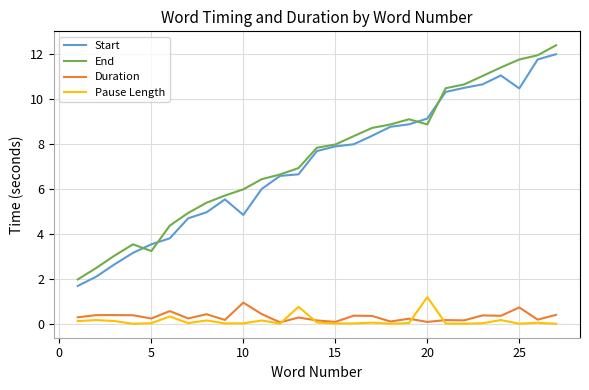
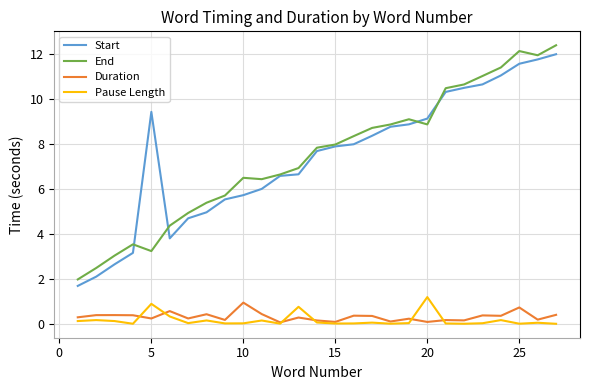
  {
    "Start": {
-     "5": 3.5,
-     "10": 4.9,
+     "5": 9.4,
+     "10": 5.7,
      "20": 9.1,
-     "25": 10.5
+     "25": 11.6
    },
    "End": {
      "5": 3.2,
-     "10": 6.0,
+     "10": 6.5,
      "20": 8.9,
-     "25": 11.8
+     "25": 12.2
    },
    "Duration": {
      "5": 0.2,
      "10": 0.9,
      "20": 0.1,
      "25": 0.7
    },
    "Pause Length": {
-     "5": 0.0,
+     "5": 0.9,
      "10": 0.0,
      "20": 1.2,
      "25": 0.0
    }
  }
